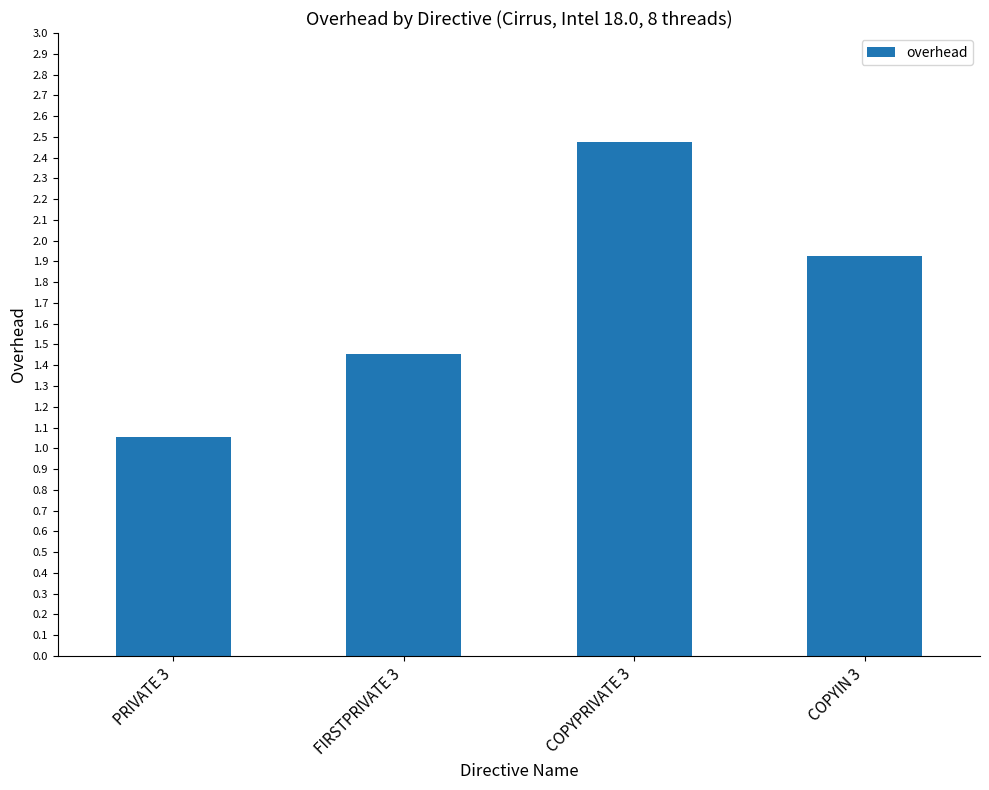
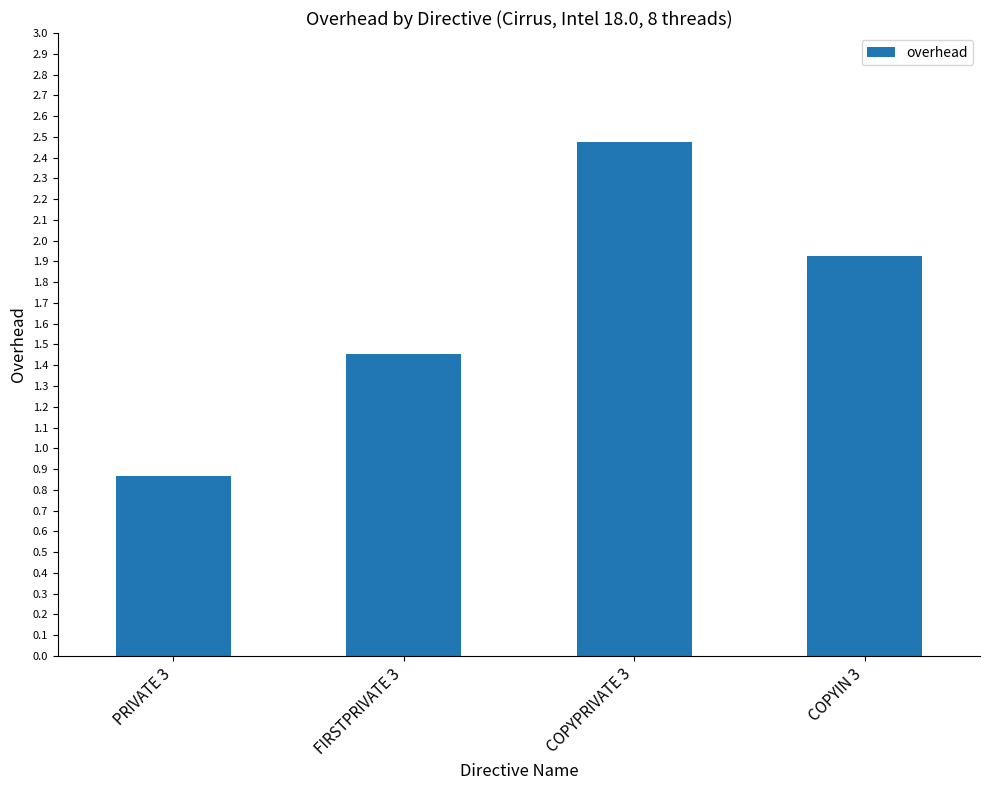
  {
-   "PRIVATE 3": 1.05,
+   "PRIVATE 3": 0.87,
    "FIRSTPRIVATE 3": 1.45,
    "COPYPRIVATE 3": 2.48,
    "COPYIN 3": 1.93
  }
